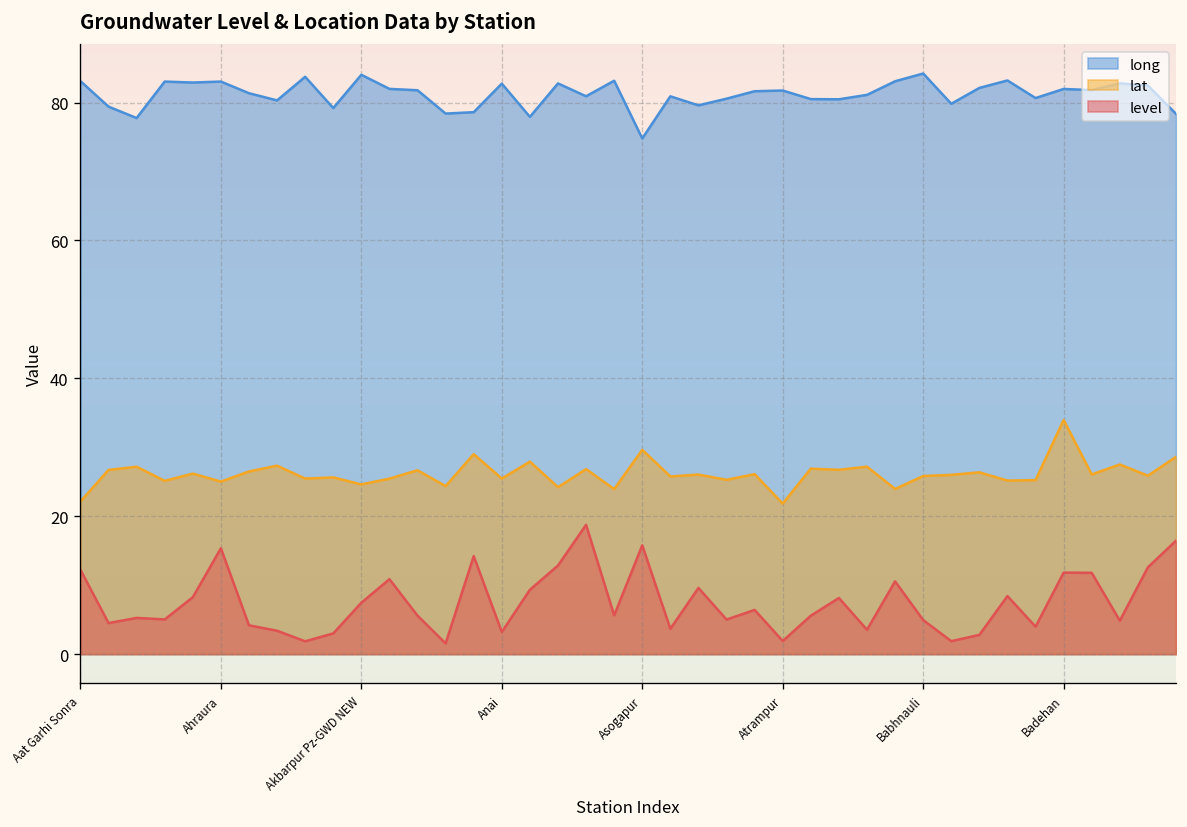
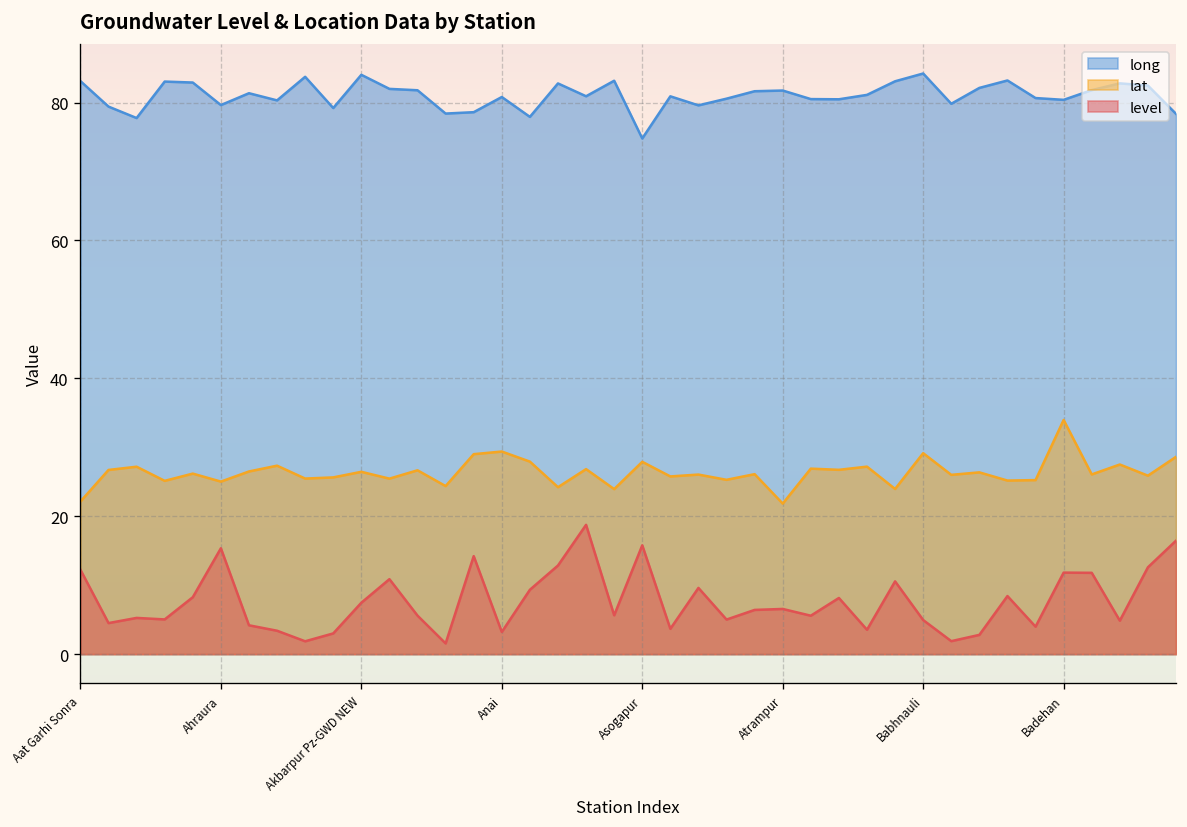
  {
    "long": {
      "Aat Garhi Sonra": 83,
-     "Ahraura": 83,
+     "Ahraura": 80,
      "Akbarpur Pz-GWD NEW": 84,
-     "Anai": 83,
+     "Anai": 81,
      "Asogapur": 75,
      "Atrampur": 82,
      "Babhnauli": 84,
-     "Badehan": 82
+     "Badehan": 80
    },
    "lat": {
      "Aat Garhi Sonra": 22,
      "Ahraura": 25,
-     "Akbarpur Pz-GWD NEW": 25,
-     "Anai": 25,
-     "Asogapur": 30,
+     "Akbarpur Pz-GWD NEW": 26,
+     "Anai": 29,
+     "Asogapur": 28,
      "Atrampur": 22,
-     "Babhnauli": 26,
+     "Babhnauli": 29,
      "Badehan": 34
    },
    "level": {
      "Aat Garhi Sonra": 12,
      "Ahraura": 15,
      "Akbarpur Pz-GWD NEW": 7,
      "Anai": 3,
      "Asogapur": 16,
-     "Atrampur": 2,
+     "Atrampur": 7,
      "Babhnauli": 5,
      "Badehan": 12
    }
  }
